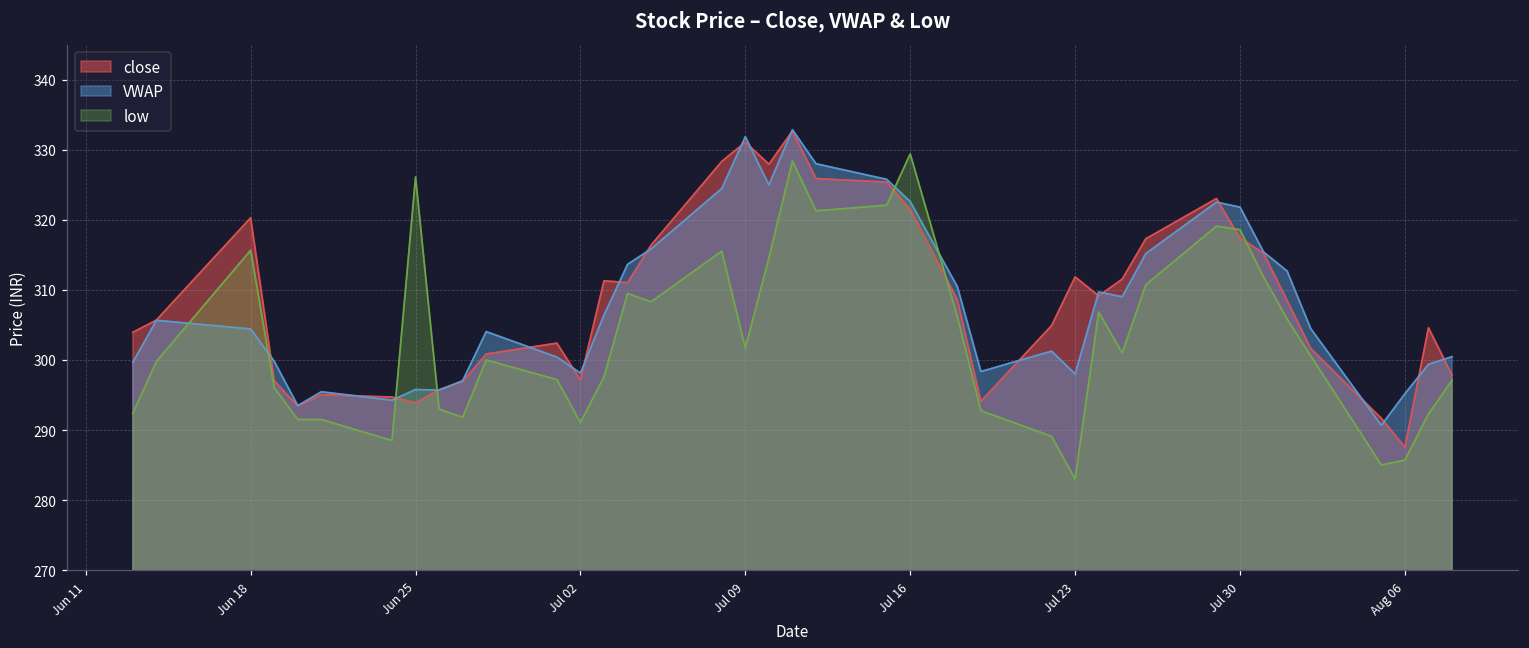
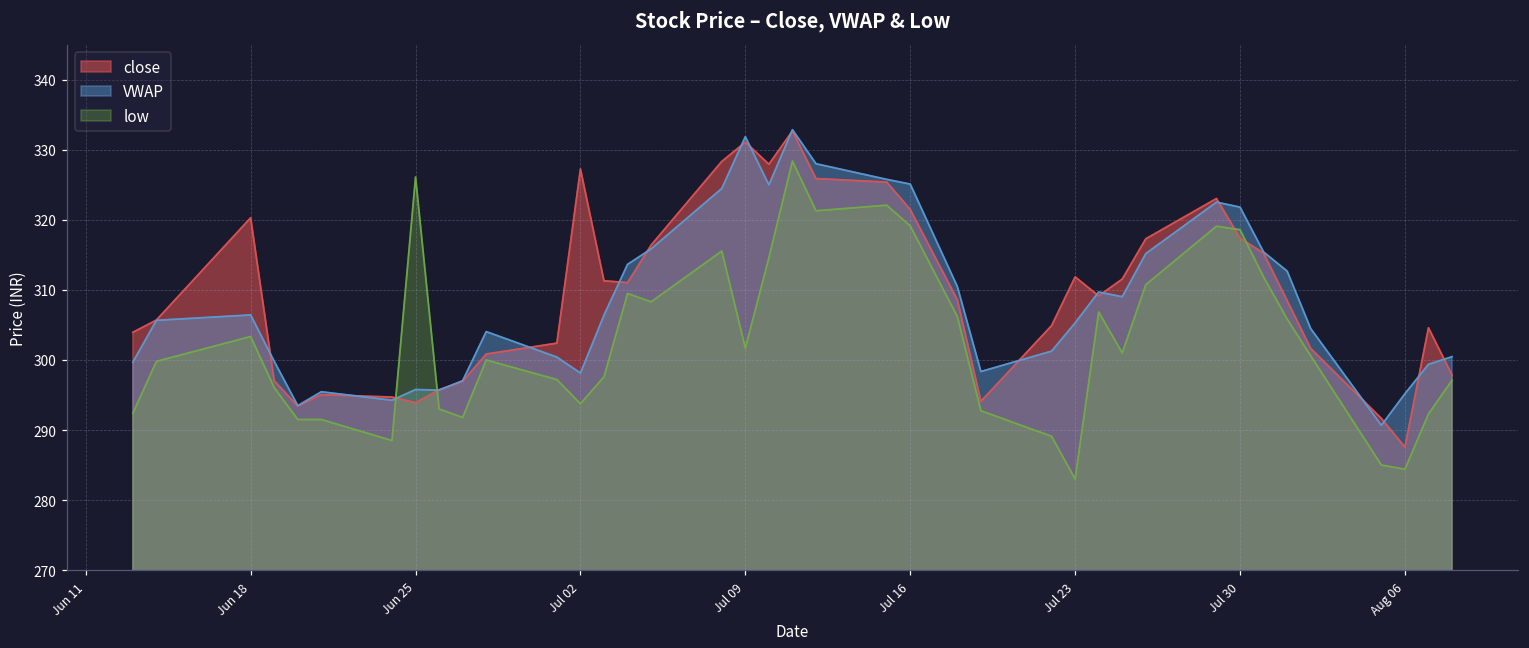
  {
    "close": {
      "Jun 18": 320,
      "Jun 25": 294,
-     "Jul 02": 297,
+     "Jul 02": 327,
      "Jul 09": 331,
      "Jul 16": 322,
      "Jul 23": 312,
      "Jul 30": 317,
      "Aug 06": 288
    },
    "VWAP": {
-     "Jun 18": 304,
+     "Jun 18": 306,
      "Jun 25": 296,
      "Jul 02": 298,
      "Jul 09": 332,
-     "Jul 16": 323,
-     "Jul 23": 298,
+     "Jul 16": 325,
+     "Jul 23": 305,
      "Jul 30": 322,
      "Aug 06": 295
    },
    "low": {
-     "Jun 18": 316,
+     "Jun 18": 303,
      "Jun 25": 326,
-     "Jul 02": 291,
+     "Jul 02": 294,
      "Jul 09": 302,
-     "Jul 16": 329,
+     "Jul 16": 319,
      "Jul 23": 283,
      "Jul 30": 319,
-     "Aug 06": 286
+     "Aug 06": 284
    }
  }
